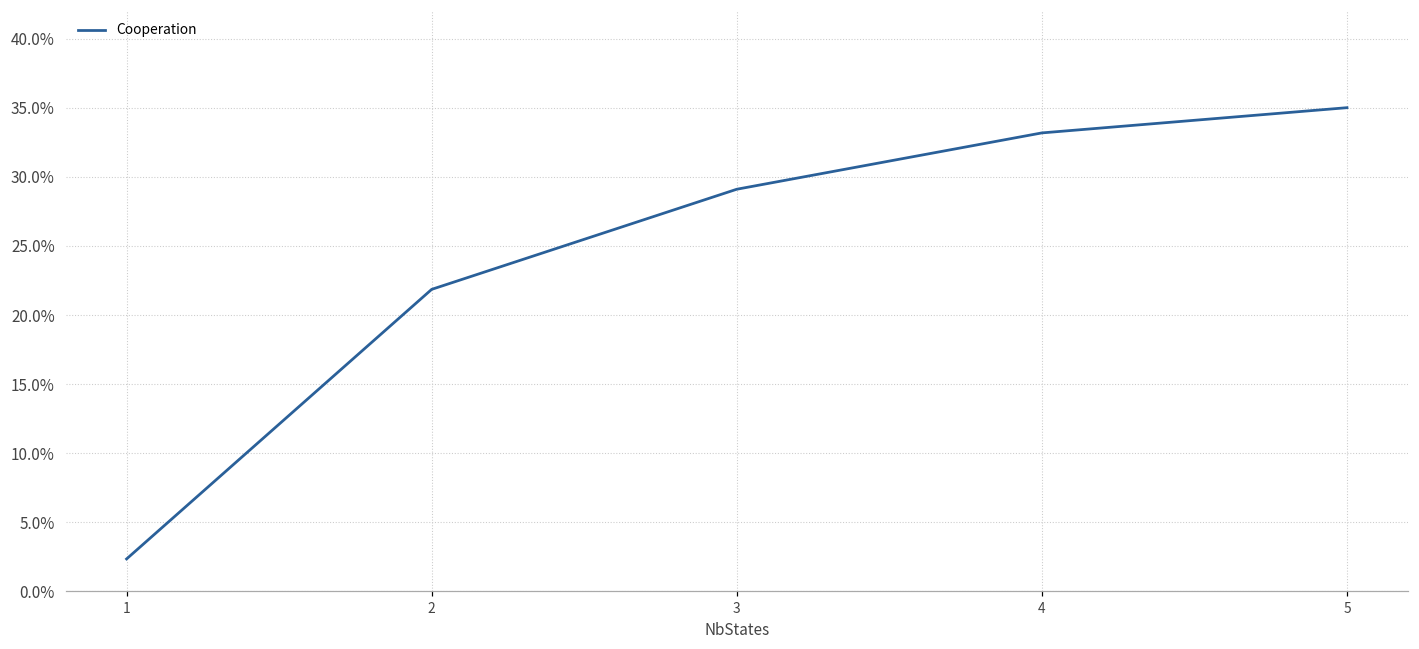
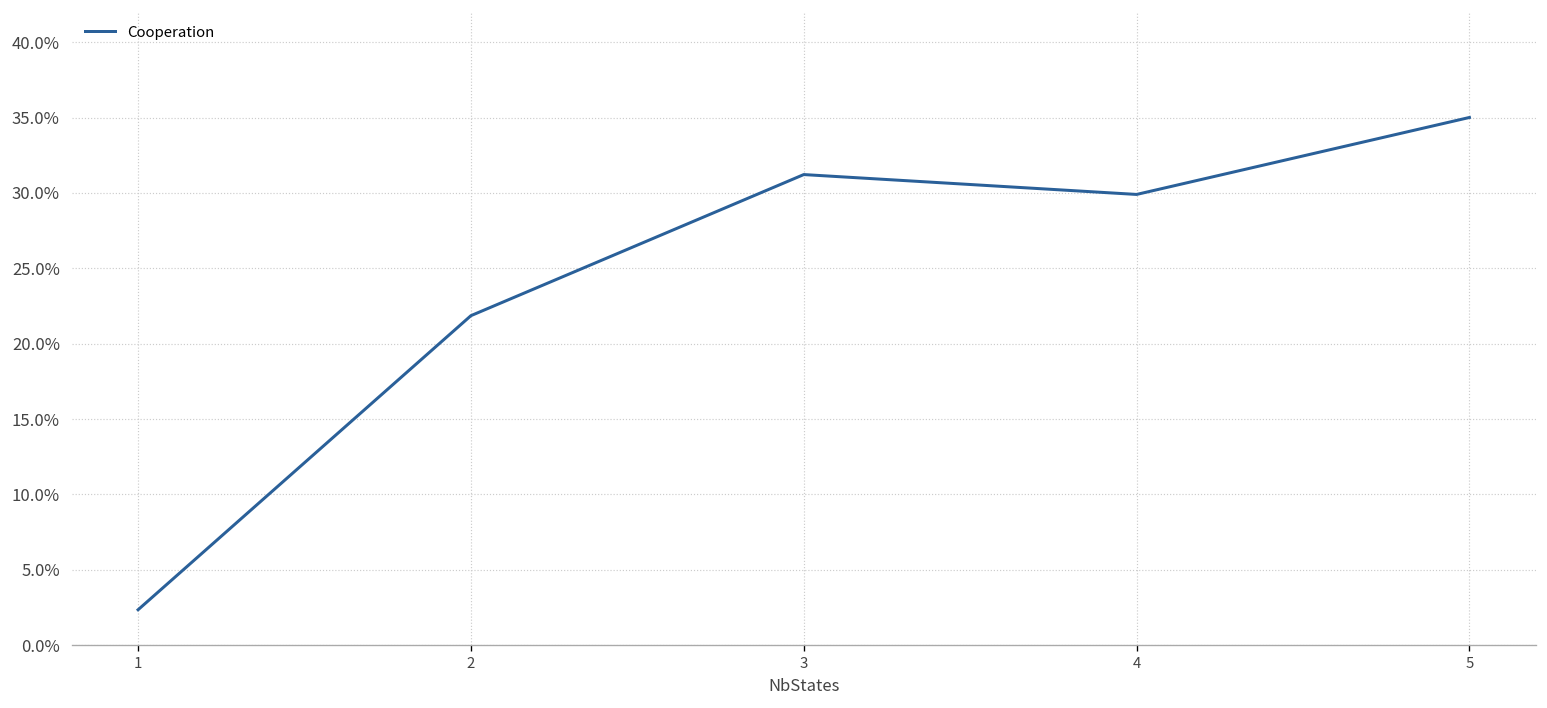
  {
    "1": "2.4%",
    "2": "21.9%",
-   "3": "29.1%",
-   "4": "33.2%",
+   "3": "31.2%",
+   "4": "29.9%",
    "5": "35.0%"
  }
